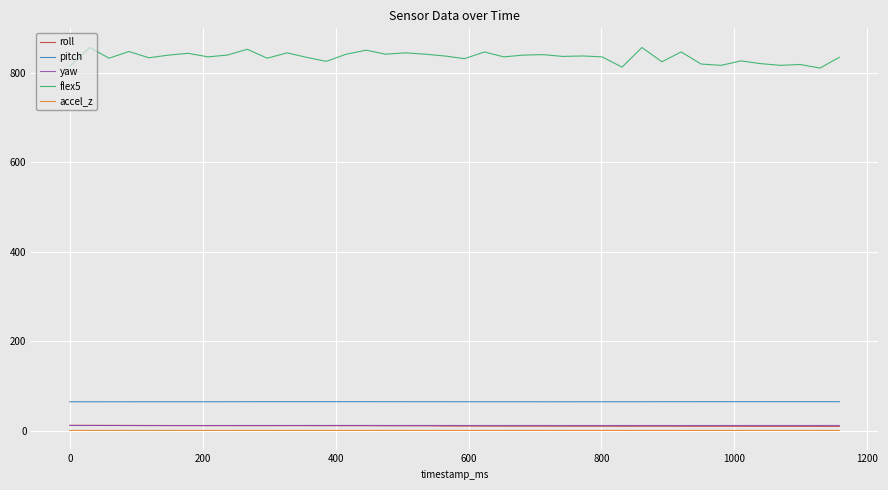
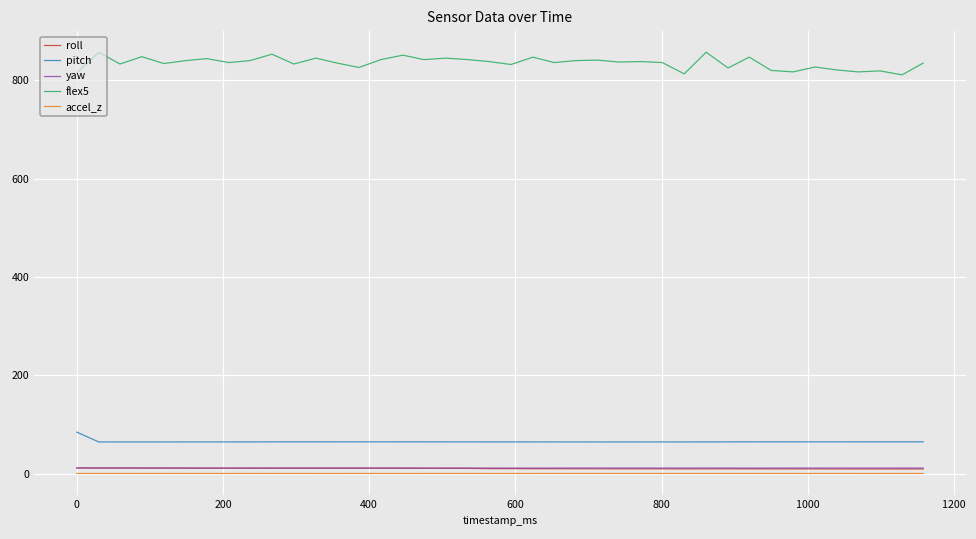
  {
    "pitch": {
-     "0": 60
+     "0": 80
    },
    "accel_z": {
      "0": 0
    }
  }
